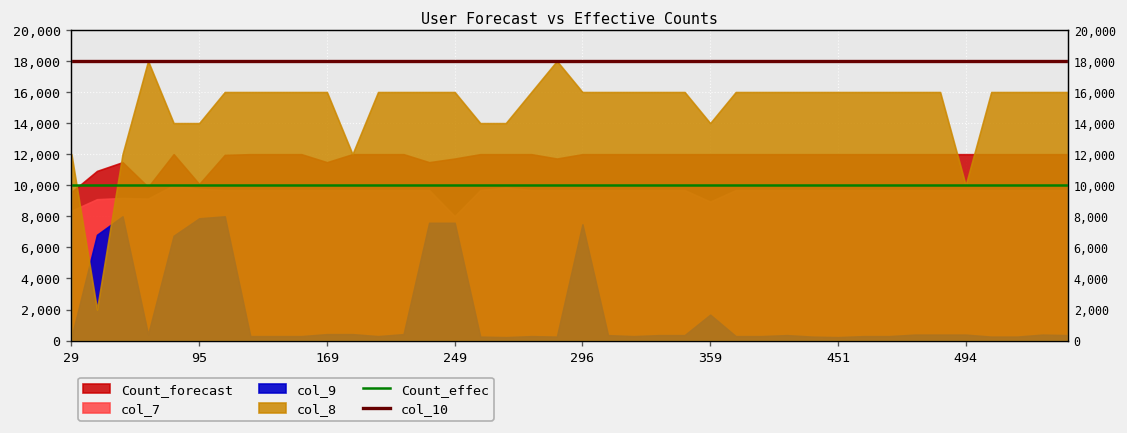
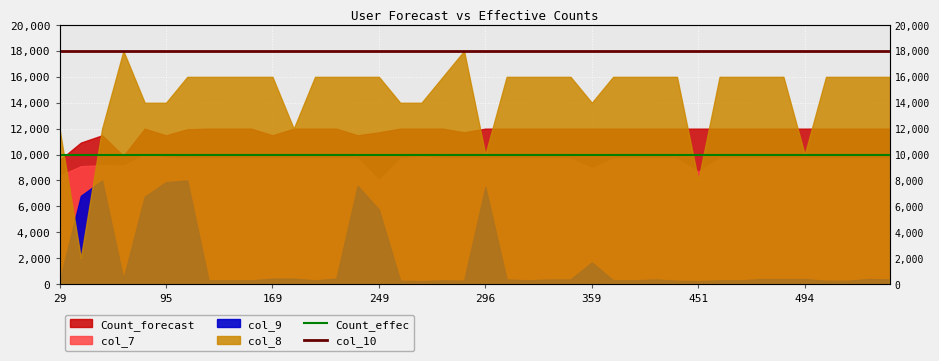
  {
    "Count_forecast": {
-     "95": "10,100",
+     "95": "11,500",
      "169": "11,500",
      "249": "11,700",
      "296": "12,000",
      "359": "12,000",
      "451": "12,000",
      "494": "12,000"
    },
    "col_7": {
      "95": "9,800",
      "169": "9,700",
      "249": "8,000",
      "296": "9,700",
      "359": "8,900",
-     "451": "9,700",
+     "451": "8,700",
      "494": "9,700"
    },
    "col_9": {
      "95": "7,900",
      "169": "400",
-     "249": "7,600",
+     "249": "5,800",
      "296": "7,500",
      "359": "1,700",
      "451": "200",
      "494": "400"
    },
    "col_8": {
      "95": "14,000",
      "169": "16,000",
      "249": "16,000",
-     "296": "16,000",
+     "296": "10,000",
      "359": "14,000",
-     "451": "16,000",
+     "451": "8,000",
      "494": "10,000"
    }
  }
